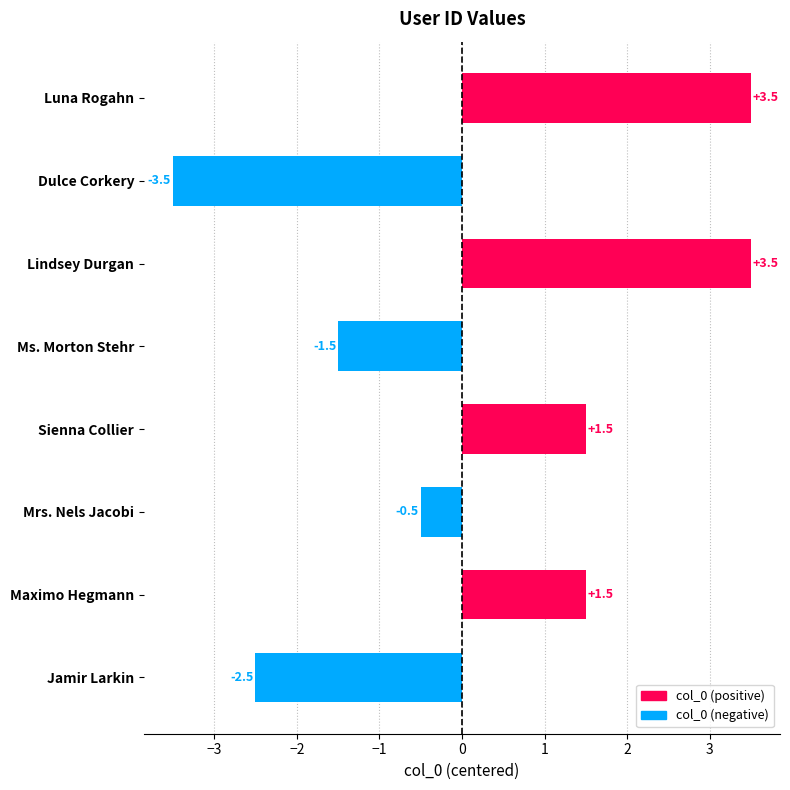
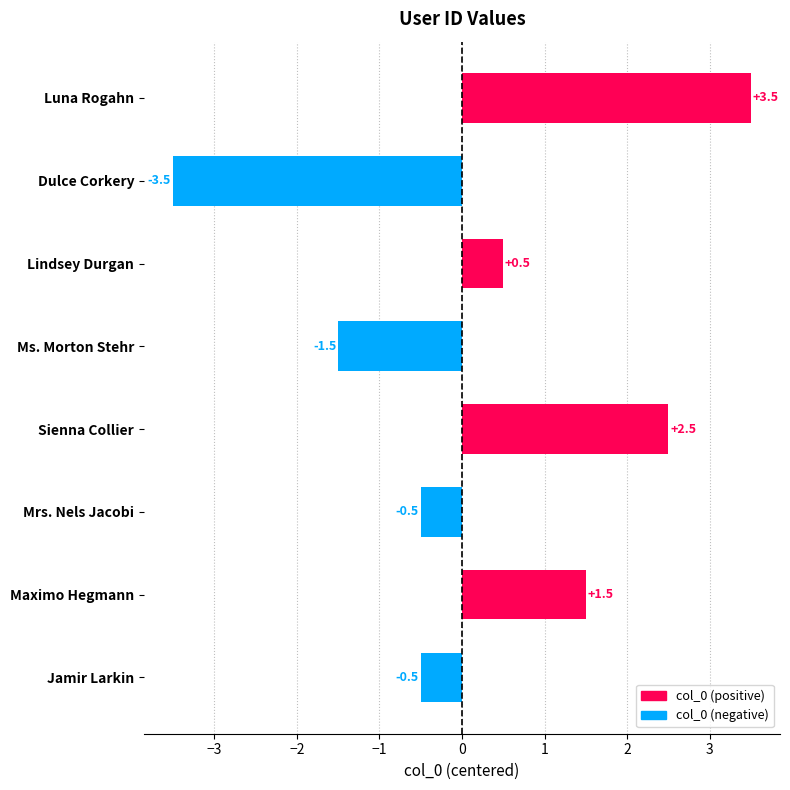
  {
    "Luna Rogahn": "+3.5",
    "Dulce Corkery": "-3.5",
-   "Lindsey Durgan": "+3.5",
+   "Lindsey Durgan": "+0.5",
    "Ms. Morton Stehr": "-1.5",
-   "Sienna Collier": "+1.5",
+   "Sienna Collier": "+2.5",
    "Mrs. Nels Jacobi": "-0.5",
    "Maximo Hegmann": "+1.5",
-   "Jamir Larkin": "-2.5"
+   "Jamir Larkin": "-0.5"
  }
